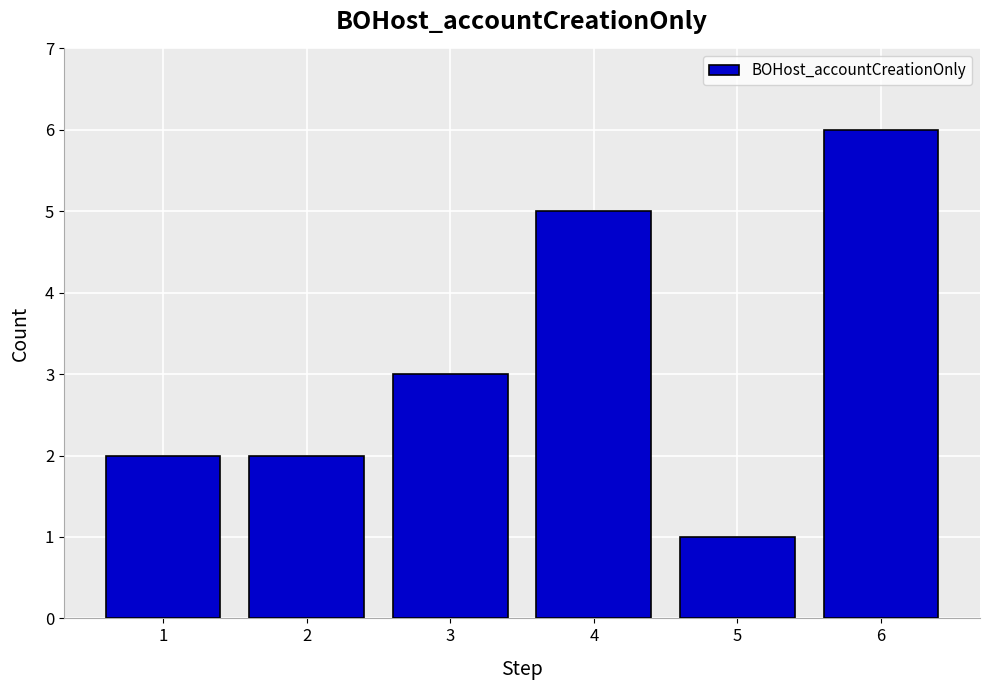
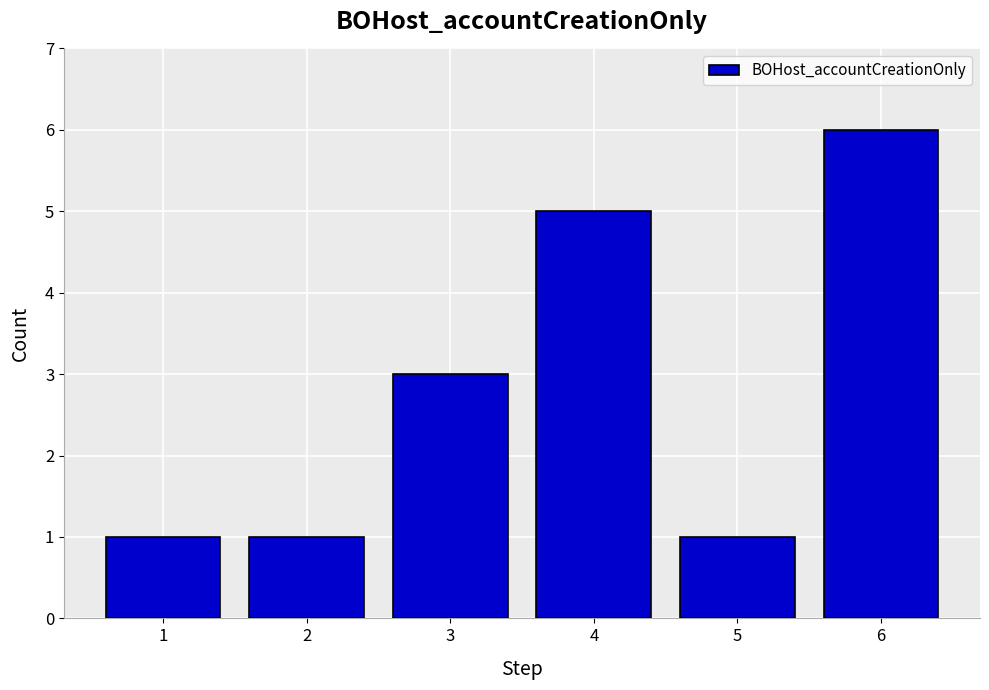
  {
-   "1": 2,
-   "2": 2,
+   "1": 1,
+   "2": 1,
    "3": 3,
    "4": 5,
    "5": 1,
    "6": 6
  }
